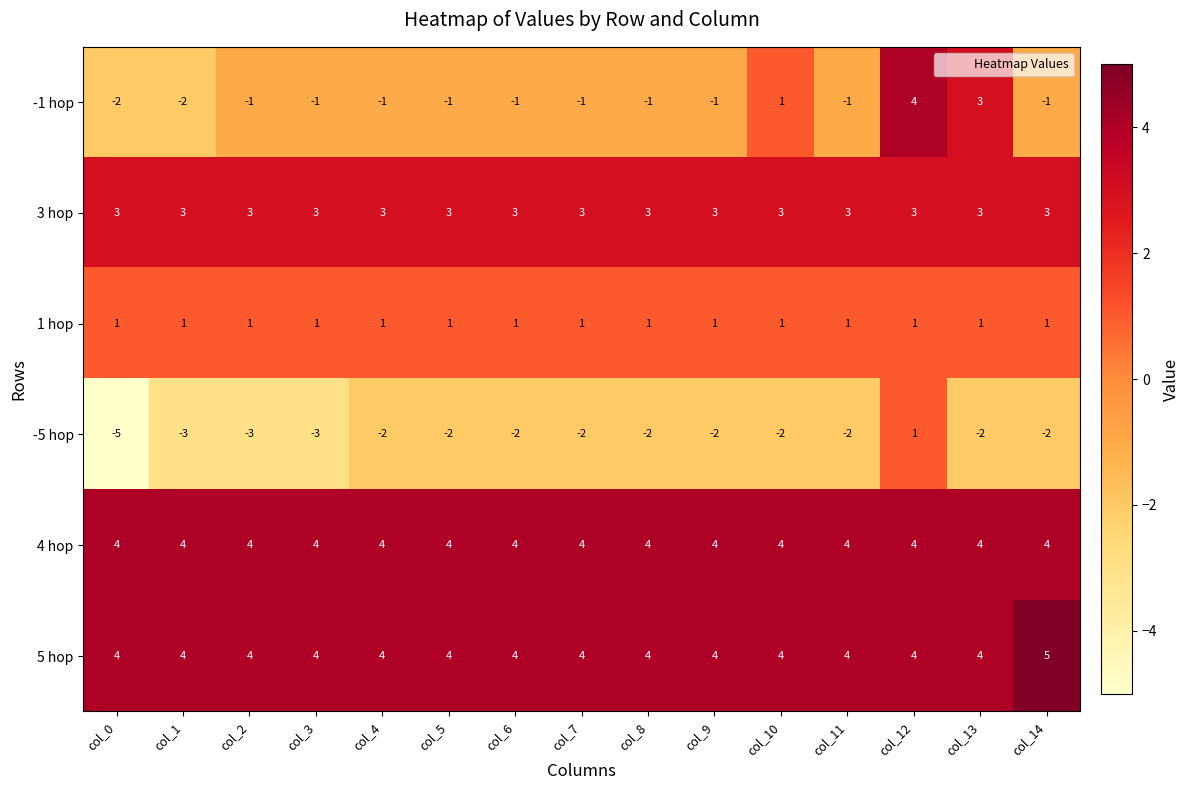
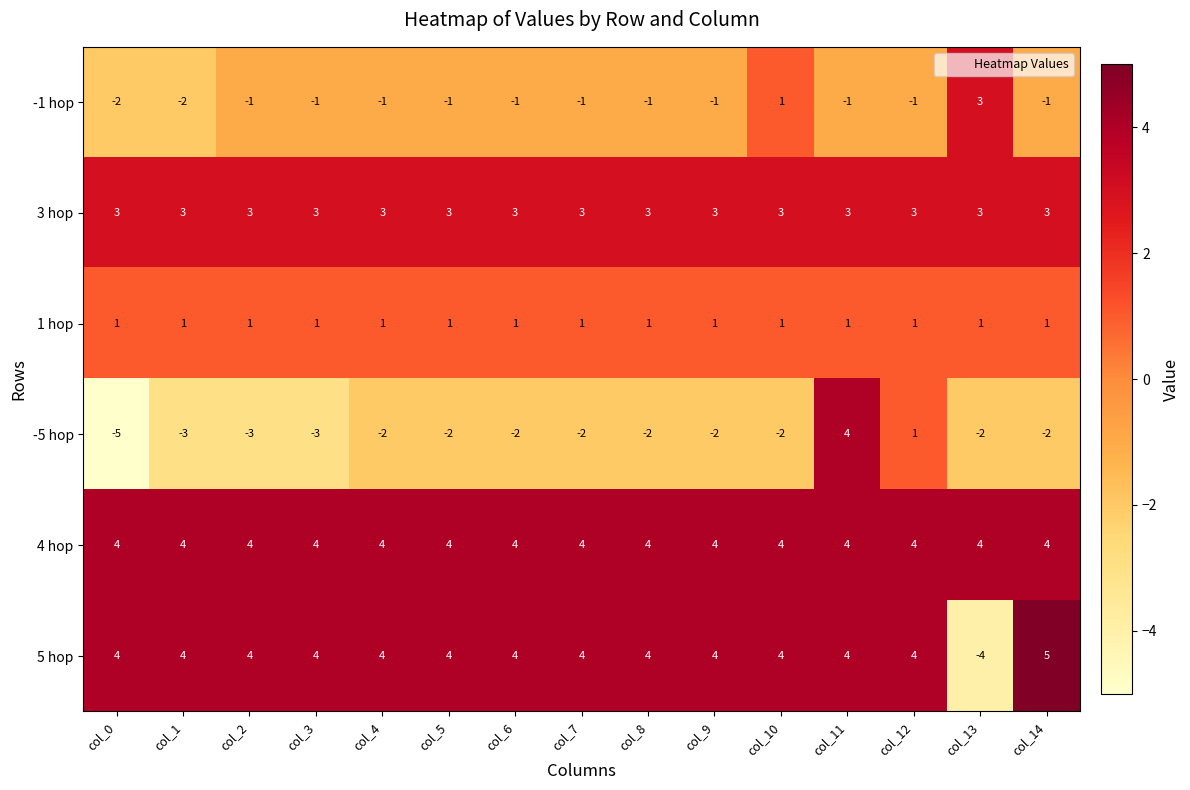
  {
    "-1 hop": {
      "col_0": -2,
      "col_1": -2,
      "col_2": -1,
      "col_3": -1,
      "col_4": -1,
      "col_5": -1,
      "col_6": -1,
      "col_7": -1,
      "col_8": -1,
      "col_9": -1,
      "col_10": 1,
      "col_11": -1,
-     "col_12": 4,
+     "col_12": -1,
      "col_13": 3,
      "col_14": -1
    },
    "3 hop": {
      "col_0": 3,
      "col_1": 3,
      "col_2": 3,
      "col_3": 3,
      "col_4": 3,
      "col_5": 3,
      "col_6": 3,
      "col_7": 3,
      "col_8": 3,
      "col_9": 3,
      "col_10": 3,
      "col_11": 3,
      "col_12": 3,
      "col_13": 3,
      "col_14": 3
    },
    "1 hop": {
      "col_0": 1,
      "col_1": 1,
      "col_2": 1,
      "col_3": 1,
      "col_4": 1,
      "col_5": 1,
      "col_6": 1,
      "col_7": 1,
      "col_8": 1,
      "col_9": 1,
      "col_10": 1,
      "col_11": 1,
      "col_12": 1,
      "col_13": 1,
      "col_14": 1
    },
    "-5 hop": {
      "col_0": -5,
      "col_1": -3,
      "col_2": -3,
      "col_3": -3,
      "col_4": -2,
      "col_5": -2,
      "col_6": -2,
      "col_7": -2,
      "col_8": -2,
      "col_9": -2,
      "col_10": -2,
-     "col_11": -2,
+     "col_11": 4,
      "col_12": 1,
      "col_13": -2,
      "col_14": -2
    },
    "4 hop": {
      "col_0": 4,
      "col_1": 4,
      "col_2": 4,
      "col_3": 4,
      "col_4": 4,
      "col_5": 4,
      "col_6": 4,
      "col_7": 4,
      "col_8": 4,
      "col_9": 4,
      "col_10": 4,
      "col_11": 4,
      "col_12": 4,
      "col_13": 4,
      "col_14": 4
    },
    "5 hop": {
      "col_0": 4,
      "col_1": 4,
      "col_2": 4,
      "col_3": 4,
      "col_4": 4,
      "col_5": 4,
      "col_6": 4,
      "col_7": 4,
      "col_8": 4,
      "col_9": 4,
      "col_10": 4,
      "col_11": 4,
      "col_12": 4,
-     "col_13": 4,
+     "col_13": -4,
      "col_14": 5
    }
  }
